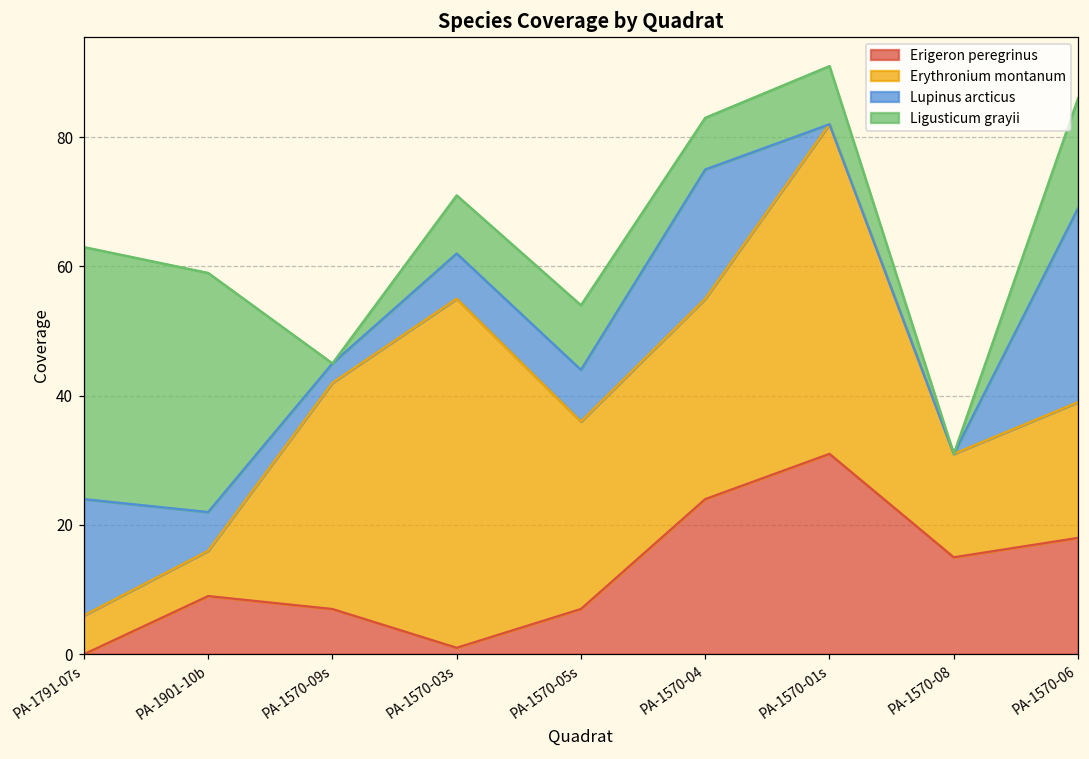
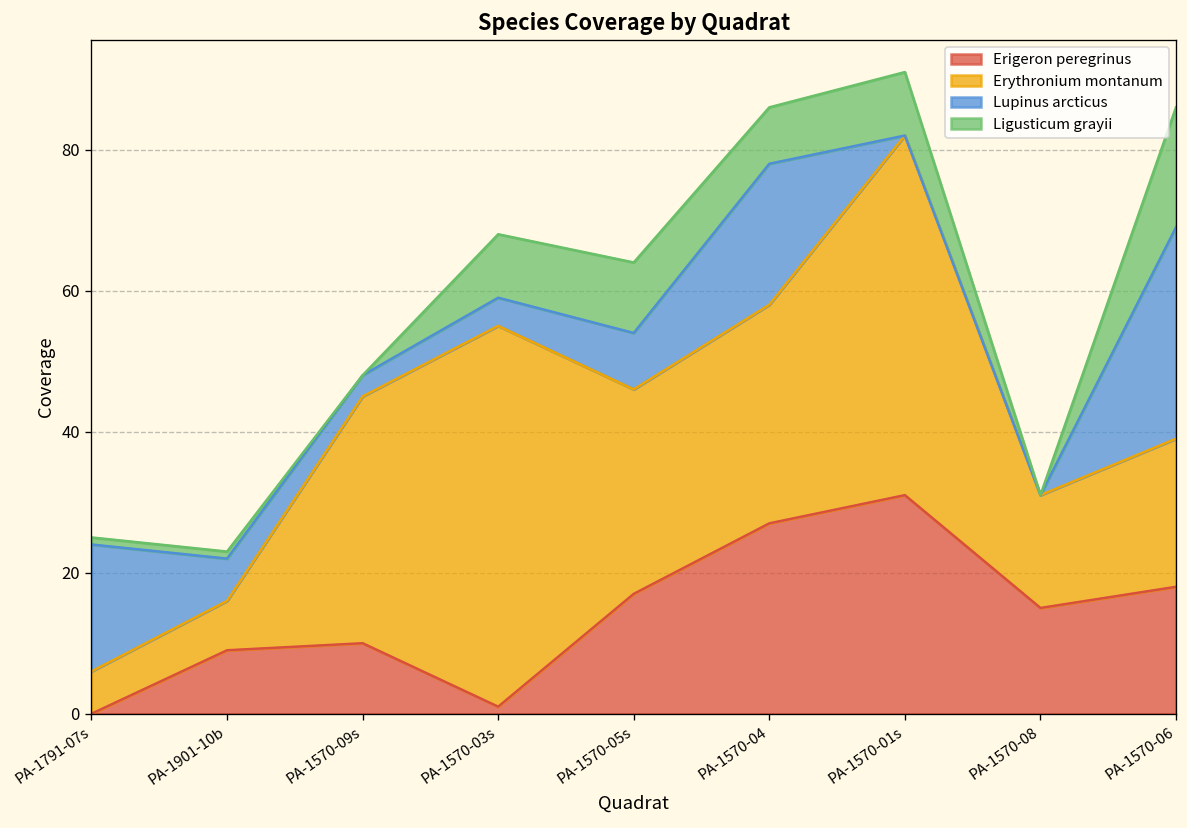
  {
    "Erigeron peregrinus": {
      "PA-1791-07s": 0,
      "PA-1901-10b": 9,
-     "PA-1570-09s": 7,
+     "PA-1570-09s": 10,
      "PA-1570-03s": 1,
-     "PA-1570-05s": 7,
-     "PA-1570-04": 24,
+     "PA-1570-05s": 17,
+     "PA-1570-04": 27,
      "PA-1570-01s": 31,
      "PA-1570-08": 15,
      "PA-1570-06": 18
    },
    "Erythronium montanum": {
      "PA-1791-07s": 6,
      "PA-1901-10b": 7,
      "PA-1570-09s": 35,
      "PA-1570-03s": 54,
      "PA-1570-05s": 29,
      "PA-1570-04": 31,
      "PA-1570-06": 21
    },
    "Lupinus arcticus": {
      "PA-1791-07s": 18,
      "PA-1901-10b": 6,
-     "PA-1570-03s": 7,
+     "PA-1570-03s": 4,
      "PA-1570-05s": 8,
      "PA-1570-04": 20,
      "PA-1570-06": 30
    },
    "Ligusticum grayii": {
-     "PA-1791-07s": 39,
-     "PA-1901-10b": 37,
+     "PA-1791-07s": 1,
+     "PA-1901-10b": 1,
      "PA-1570-03s": 9,
      "PA-1570-05s": 10,
      "PA-1570-04": 8,
      "PA-1570-01s": 9,
      "PA-1570-06": 17
    }
  }
